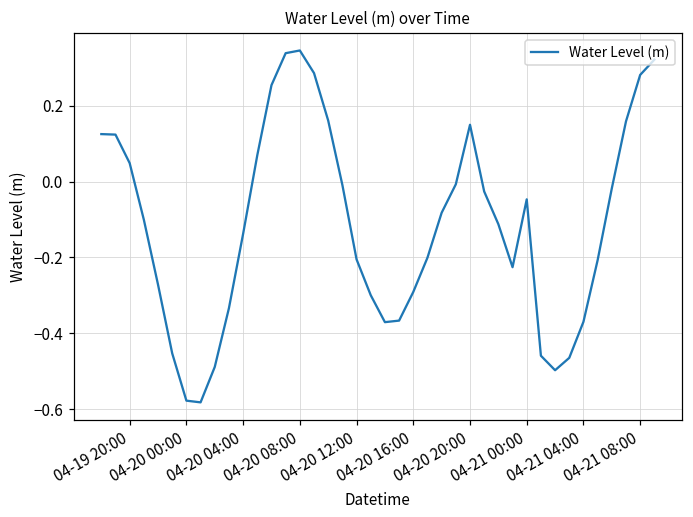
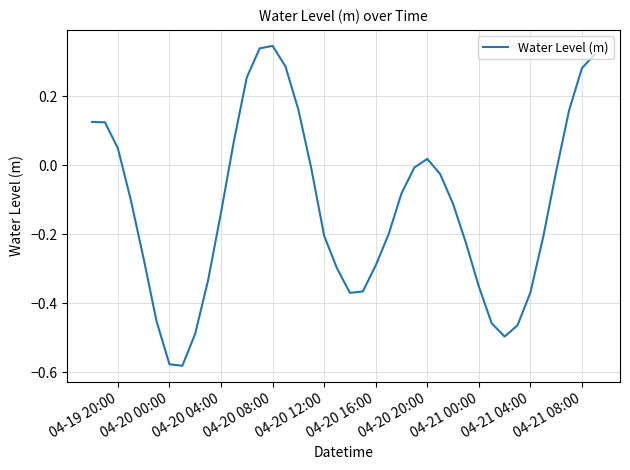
  {
    "04-19 20:00": 0.05,
    "04-20 00:00": -0.58,
    "04-20 04:00": -0.14,
    "04-20 08:00": 0.35,
    "04-20 12:00": -0.20,
    "04-20 16:00": -0.29,
-   "04-20 20:00": 0.15,
-   "04-21 00:00": -0.05,
+   "04-20 20:00": 0.02,
+   "04-21 00:00": -0.35,
    "04-21 04:00": -0.37,
    "04-21 08:00": 0.28
  }
